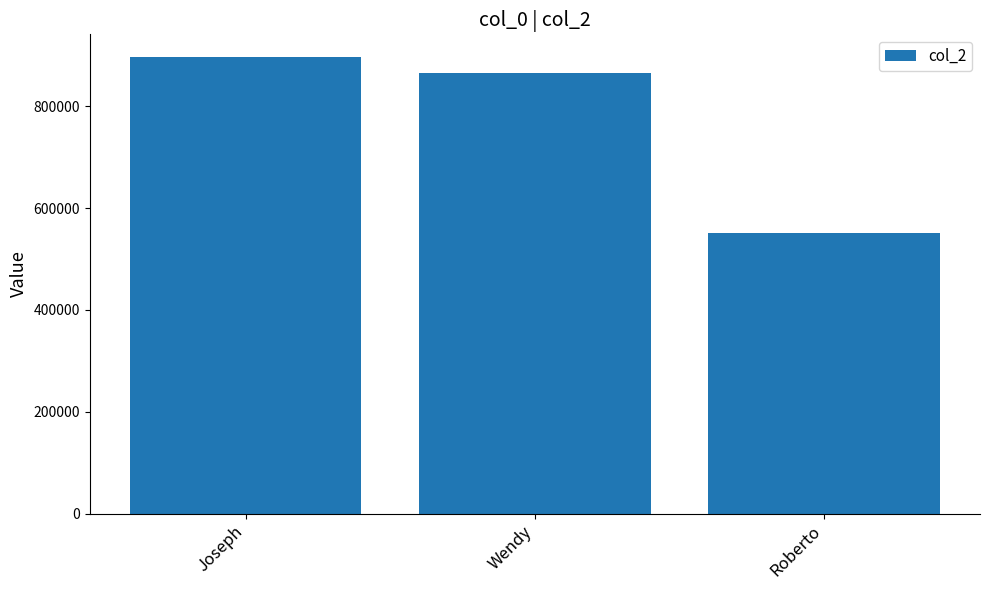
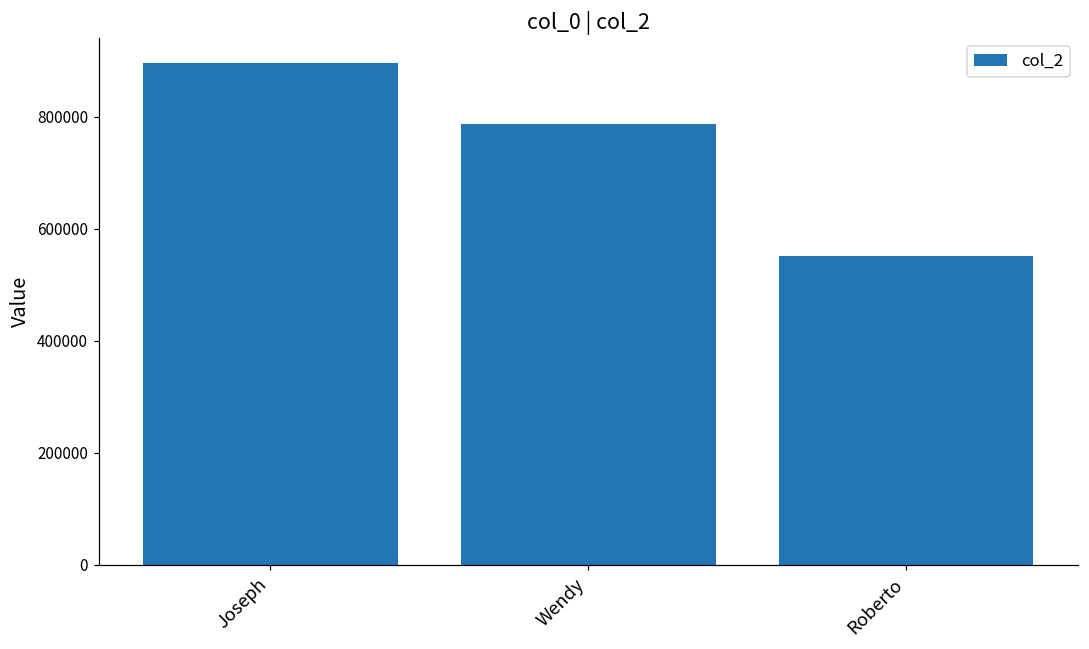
  {
    "Joseph": 900000,
-   "Wendy": 870000,
+   "Wendy": 790000,
    "Roberto": 550000
  }
